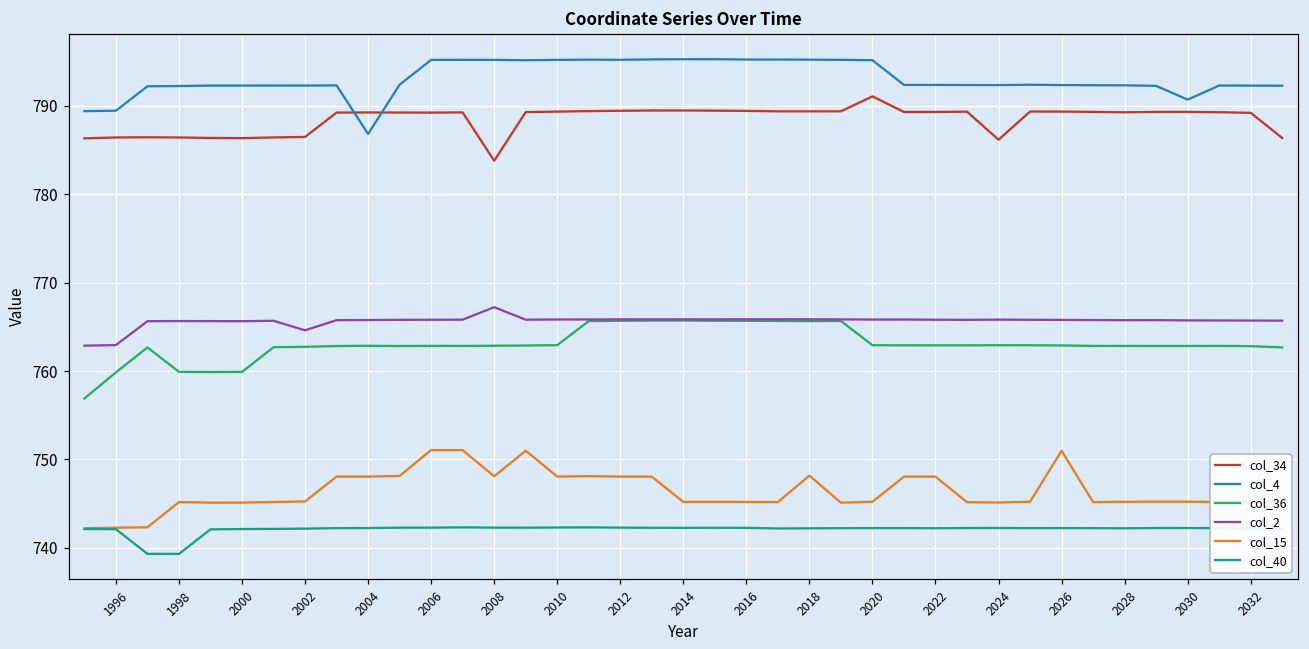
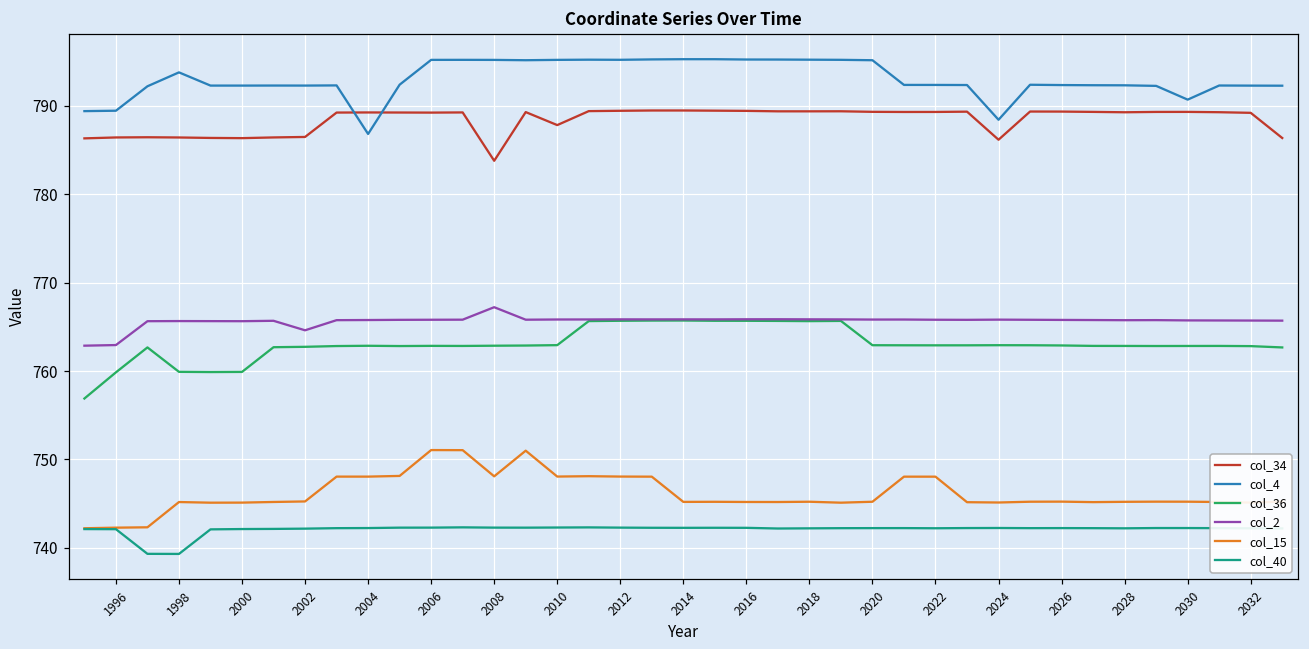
  {
    "col_34": {
      "1996": 786,
      "1998": 786,
      "2000": 786,
      "2002": 786,
      "2004": 789,
      "2006": 789,
      "2008": 784,
-     "2010": 789,
+     "2010": 788,
      "2012": 789,
      "2014": 789,
      "2016": 789,
      "2018": 789,
-     "2020": 791,
+     "2020": 789,
      "2022": 789,
      "2024": 786,
      "2026": 789,
      "2028": 789,
      "2030": 789,
      "2032": 789
    },
    "col_4": {
      "1996": 789,
-     "1998": 792,
+     "1998": 794,
      "2000": 792,
      "2002": 792,
      "2004": 787,
      "2006": 795,
      "2008": 795,
      "2010": 795,
      "2012": 795,
      "2014": 795,
      "2016": 795,
      "2018": 795,
      "2020": 795,
      "2022": 792,
-     "2024": 792,
+     "2024": 788,
      "2026": 792,
      "2028": 792,
      "2030": 791,
      "2032": 792
    },
    "col_2": {
      "1996": 763,
      "1998": 766,
      "2000": 766,
      "2002": 765,
      "2004": 766,
      "2006": 766,
      "2008": 767,
      "2010": 766,
      "2020": 766,
      "2022": 766,
      "2024": 766,
      "2026": 766,
      "2028": 766,
      "2030": 766,
      "2032": 766
    },
    "col_15": {
      "1998": 745,
      "2000": 745,
      "2002": 745,
      "2004": 748,
      "2006": 751,
      "2008": 748,
      "2010": 748,
      "2012": 748,
      "2014": 745,
      "2016": 745,
-     "2018": 748,
+     "2018": 745,
      "2020": 745,
      "2022": 748,
      "2024": 745,
-     "2026": 751,
+     "2026": 745,
      "2028": 745,
      "2030": 745
    }
  }
